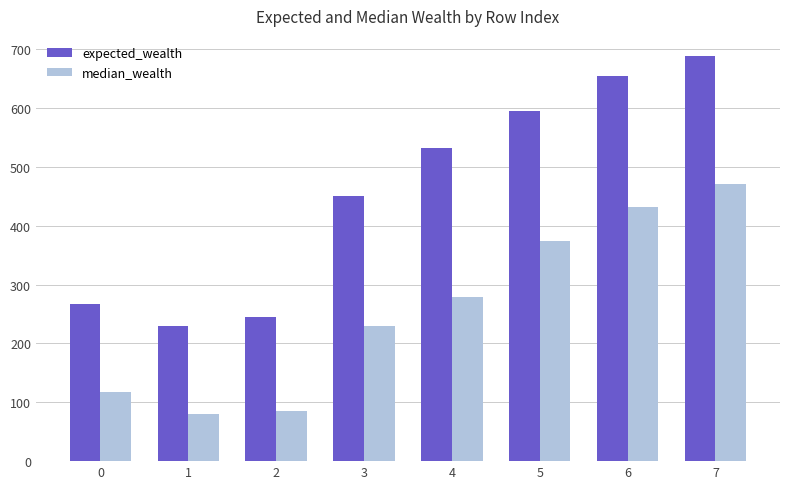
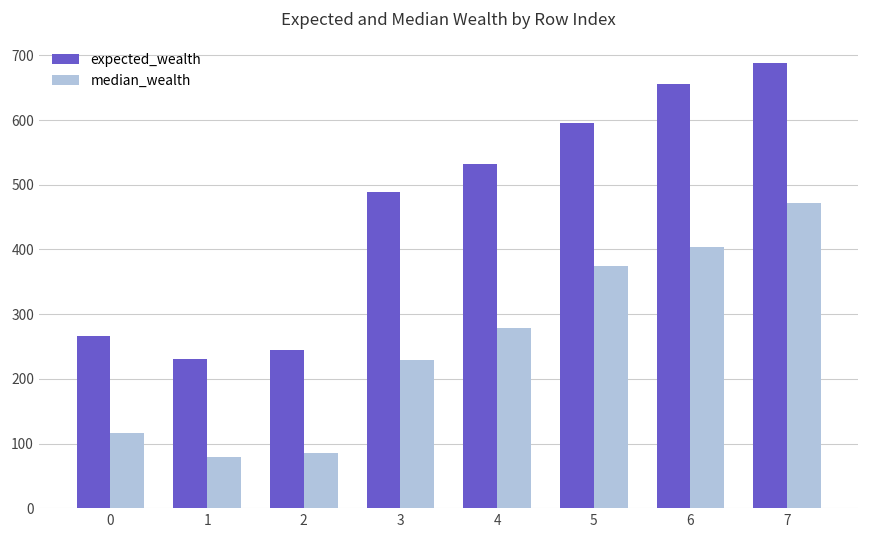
  {
    "expected_wealth": {
      "0": 270,
      "1": 230,
      "2": 250,
-     "3": 450,
+     "3": 490,
      "4": 530,
      "5": 600,
      "6": 660,
      "7": 690
    },
    "median_wealth": {
      "0": 120,
      "1": 80,
      "2": 90,
      "3": 230,
      "4": 280,
      "5": 370,
-     "6": 430,
+     "6": 400,
      "7": 470
    }
  }
